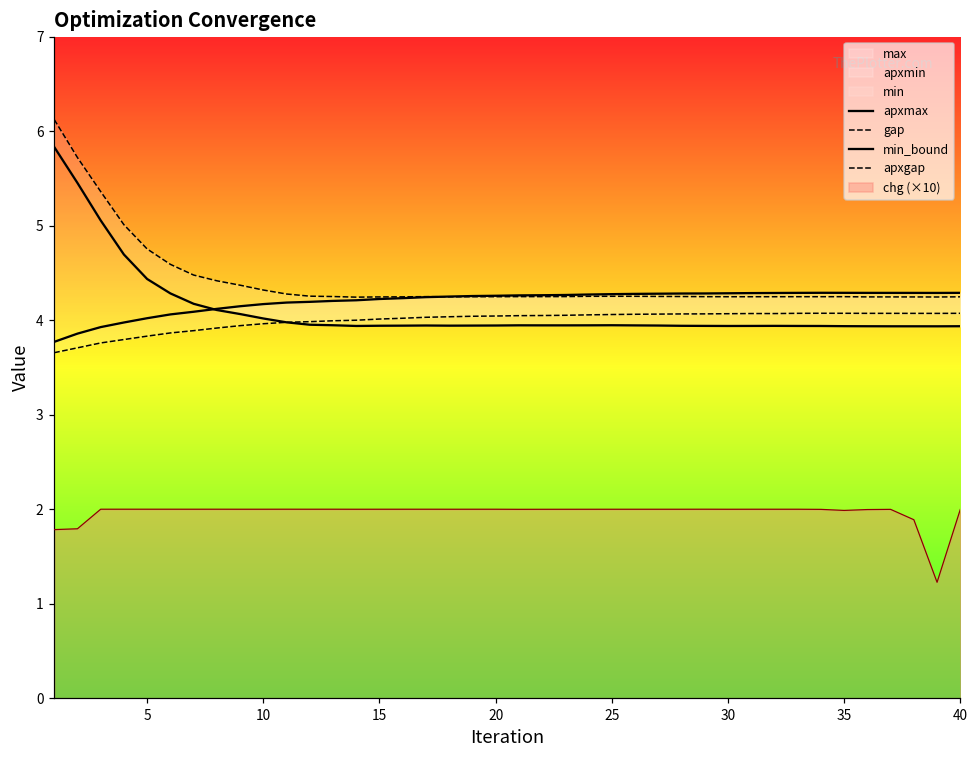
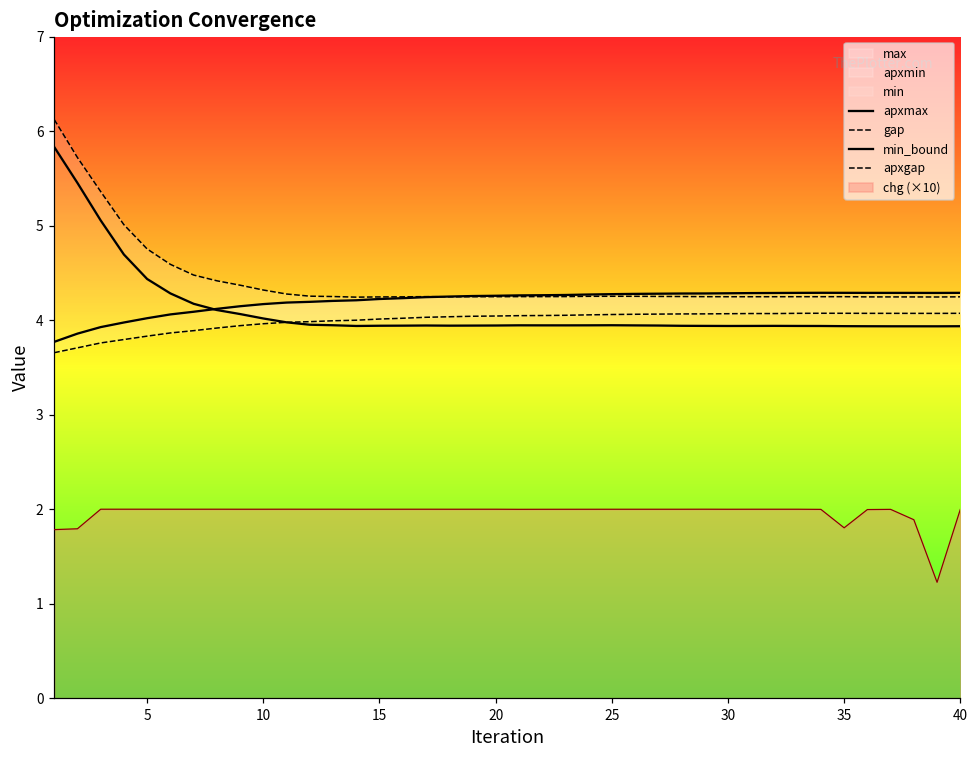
  {
    "chg (×10)": {
      "5": 2.0,
      "10": 2.0,
      "15": 2.0,
      "20": 2.0,
      "25": 2.0,
      "30": 2.0,
-     "35": 2.0,
+     "35": 1.8,
      "40": 2.0
    }
  }
